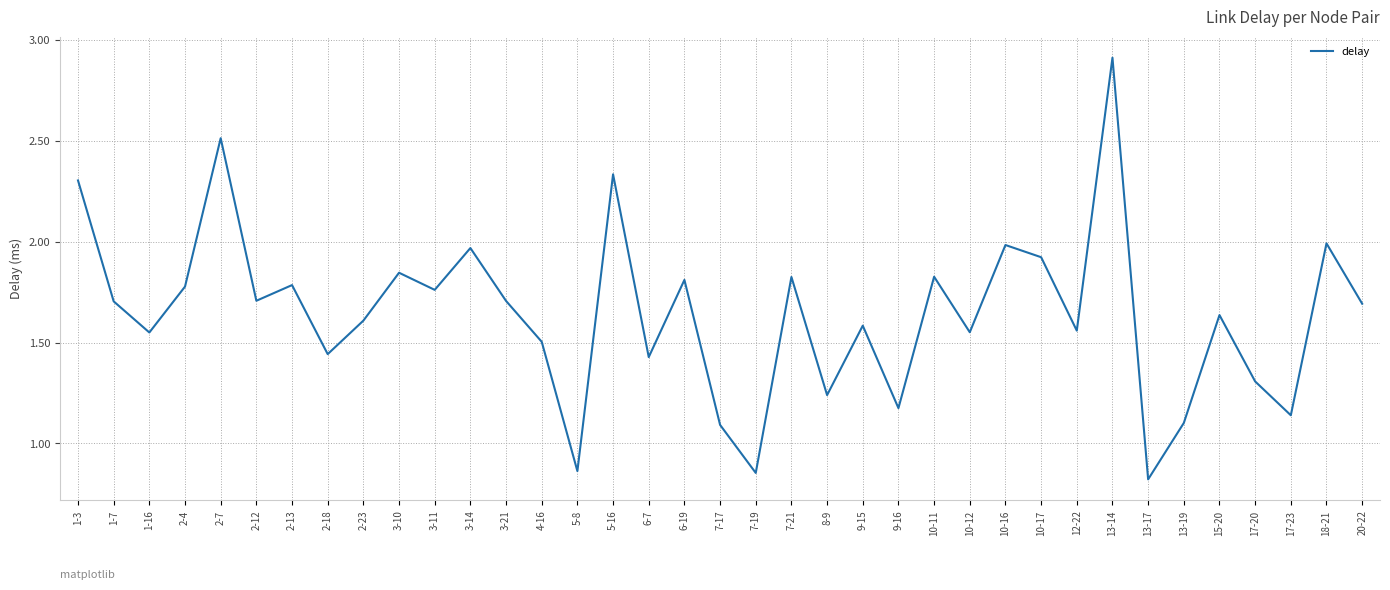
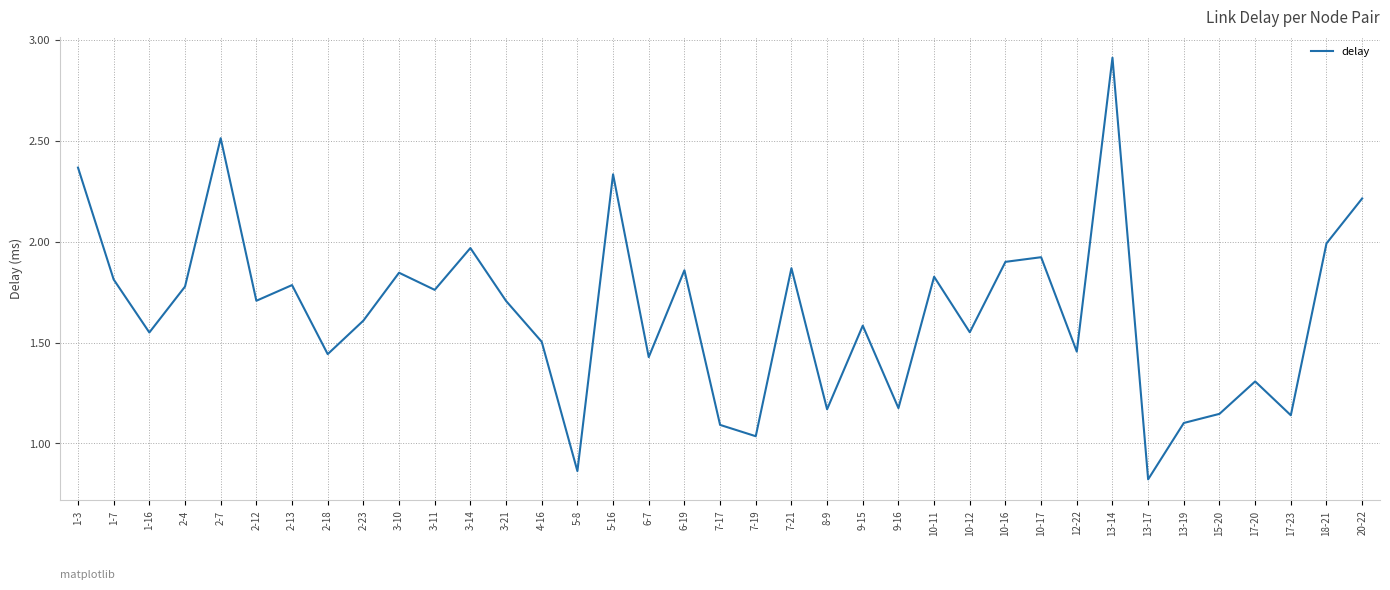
  {
-   "1-3": 2.30,
-   "1-7": 1.70,
+   "1-3": 2.37,
+   "1-7": 1.81,
    "1-16": 1.55,
    "2-4": 1.78,
    "2-7": 2.51,
    "2-12": 1.71,
    "2-13": 1.79,
    "2-18": 1.44,
    "2-23": 1.61,
    "3-10": 1.85,
    "3-11": 1.76,
    "3-14": 1.97,
    "3-21": 1.71,
    "4-16": 1.50,
    "5-8": 0.86,
    "5-16": 2.33,
    "6-7": 1.43,
-   "6-19": 1.81,
+   "6-19": 1.86,
    "7-17": 1.09,
-   "7-19": 0.85,
-   "7-21": 1.83,
-   "8-9": 1.24,
+   "7-19": 1.04,
+   "7-21": 1.87,
+   "8-9": 1.17,
    "9-15": 1.58,
    "9-16": 1.18,
    "10-11": 1.83,
    "10-12": 1.55,
-   "10-16": 1.98,
+   "10-16": 1.90,
    "10-17": 1.92,
-   "12-22": 1.56,
+   "12-22": 1.46,
    "13-14": 2.91,
    "13-17": 0.82,
    "13-19": 1.10,
-   "15-20": 1.64,
+   "15-20": 1.15,
    "17-20": 1.31,
    "17-23": 1.14,
    "18-21": 1.99,
-   "20-22": 1.69
+   "20-22": 2.21
  }
